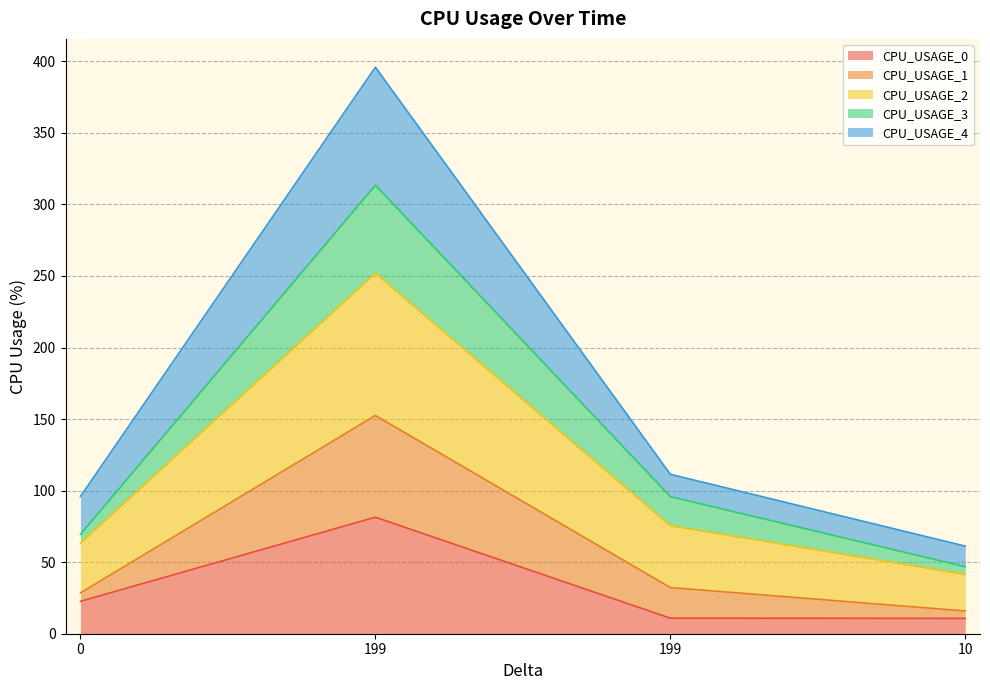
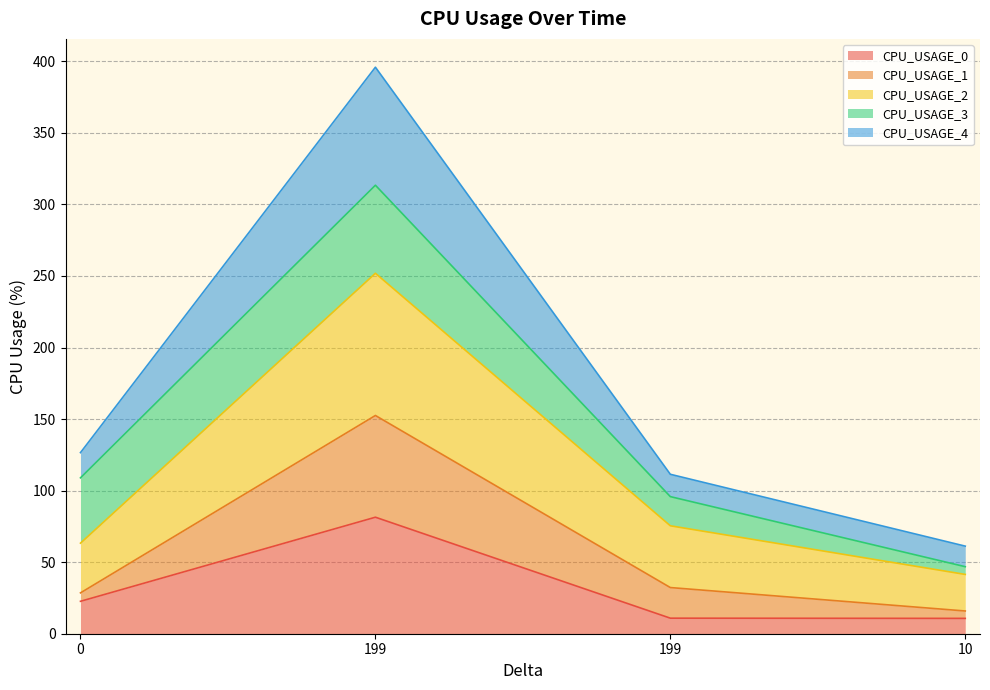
  {
    "CPU_USAGE_2": {
      "0": 35,
      "10": 26
    },
    "CPU_USAGE_3": {
-     "0": 6,
+     "0": 46,
      "10": 5
    },
    "CPU_USAGE_4": {
-     "0": 27,
+     "0": 18,
      "10": 14
    }
  }
